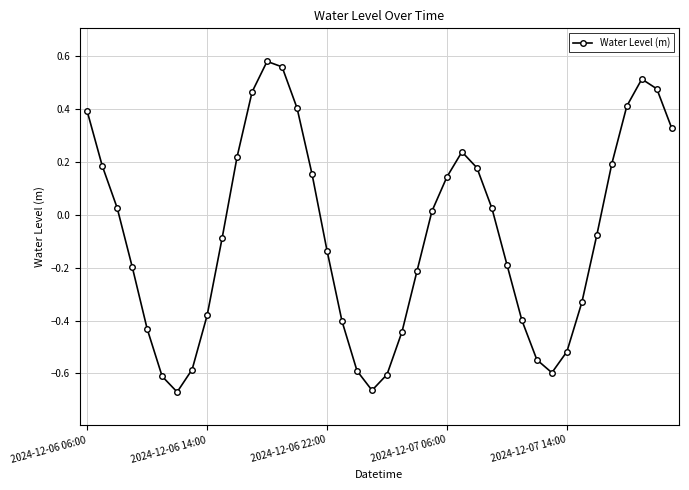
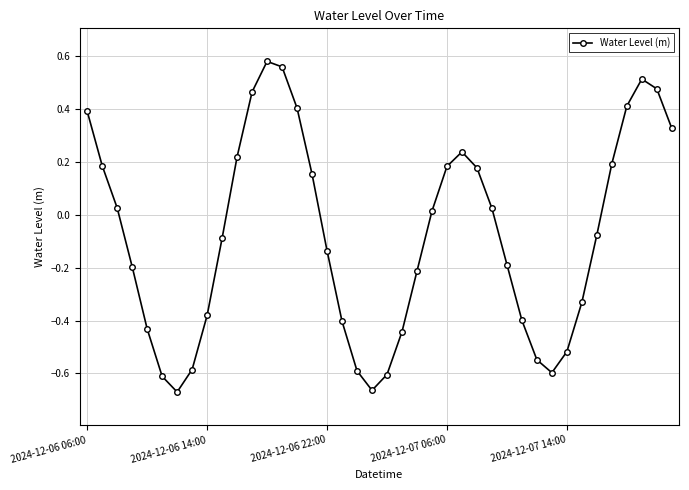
  {
    "2024-12-06 06:00": 0.39,
    "2024-12-06 14:00": -0.38,
    "2024-12-06 22:00": -0.14,
-   "2024-12-07 06:00": 0.14,
+   "2024-12-07 06:00": 0.18,
    "2024-12-07 14:00": -0.52
  }
